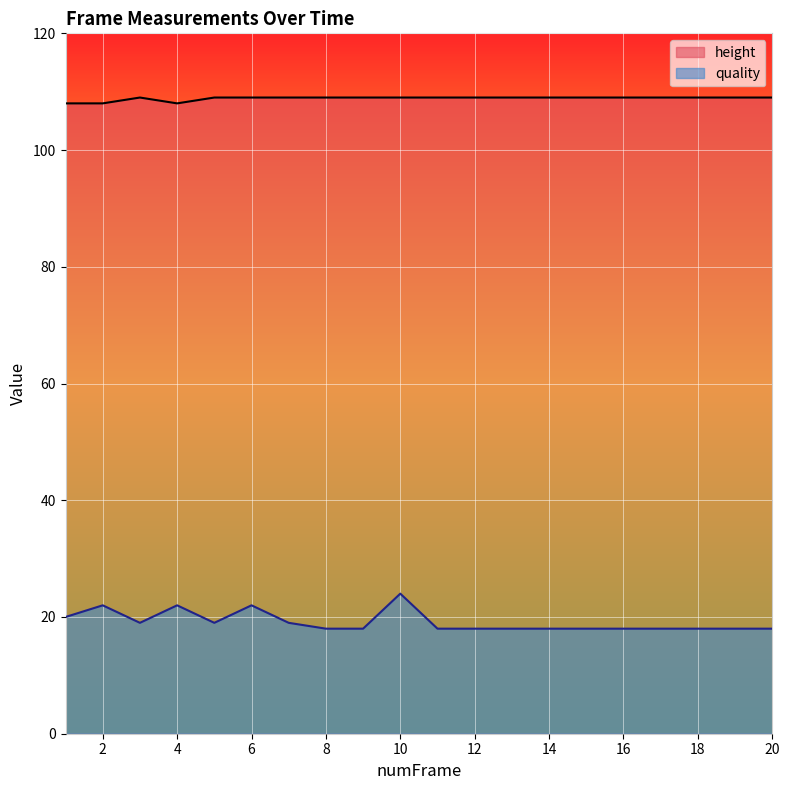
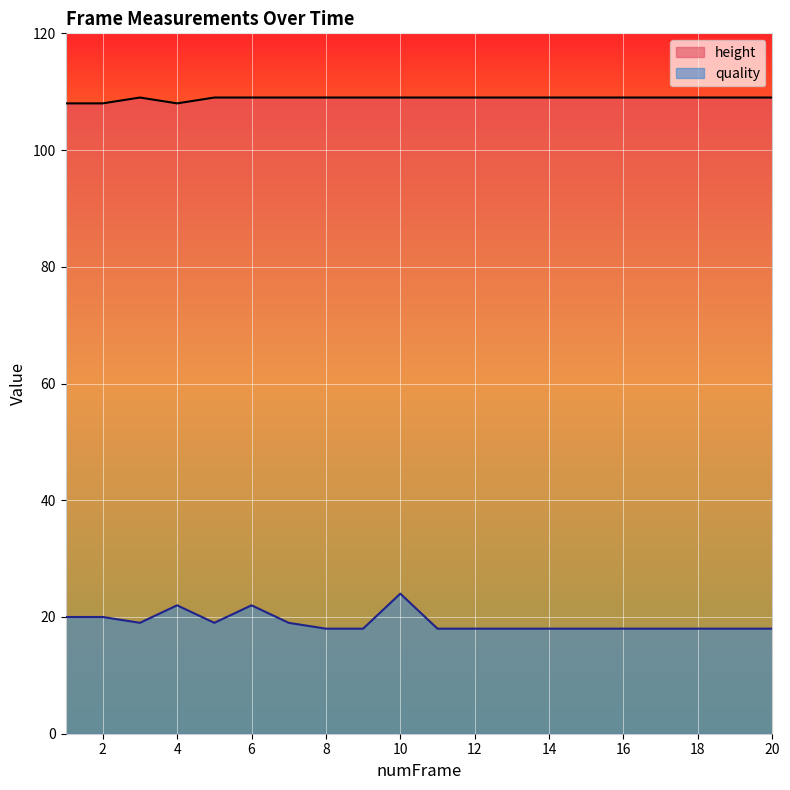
  {
    "height": {
      "2": 108,
      "4": 108,
      "6": 109,
      "8": 109,
      "10": 109,
      "12": 109,
      "14": 109,
      "16": 109,
      "18": 109,
      "20": 109
    },
    "quality": {
-     "2": 22,
+     "2": 20,
      "4": 22,
      "6": 22,
      "8": 18,
      "10": 24,
      "12": 18,
      "14": 18,
      "16": 18,
      "18": 18,
      "20": 18
    }
  }
